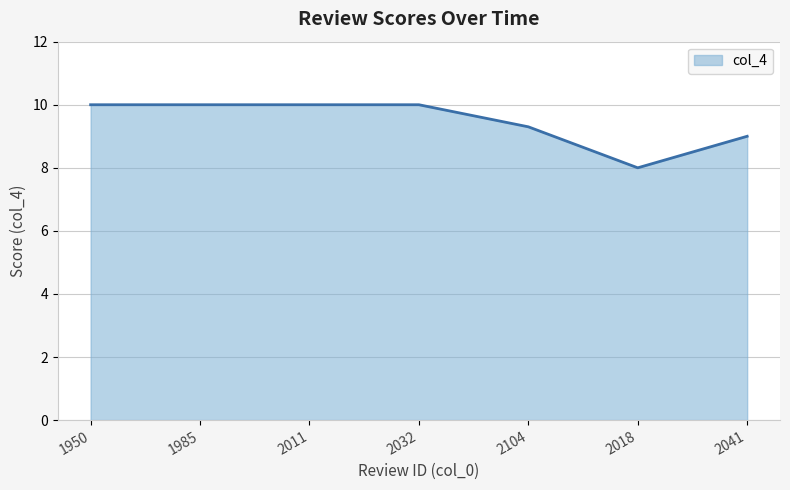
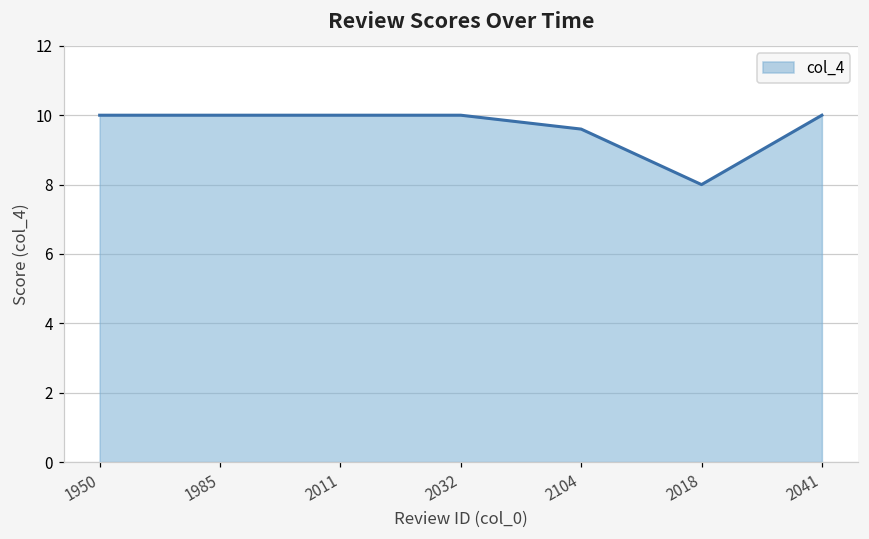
  {
    "1950": 10.0,
    "1985": 10.0,
    "2011": 10.0,
    "2032": 10.0,
-   "2104": 9.3,
+   "2104": 9.6,
    "2018": 8.0,
-   "2041": 9
+   "2041": 10
  }
